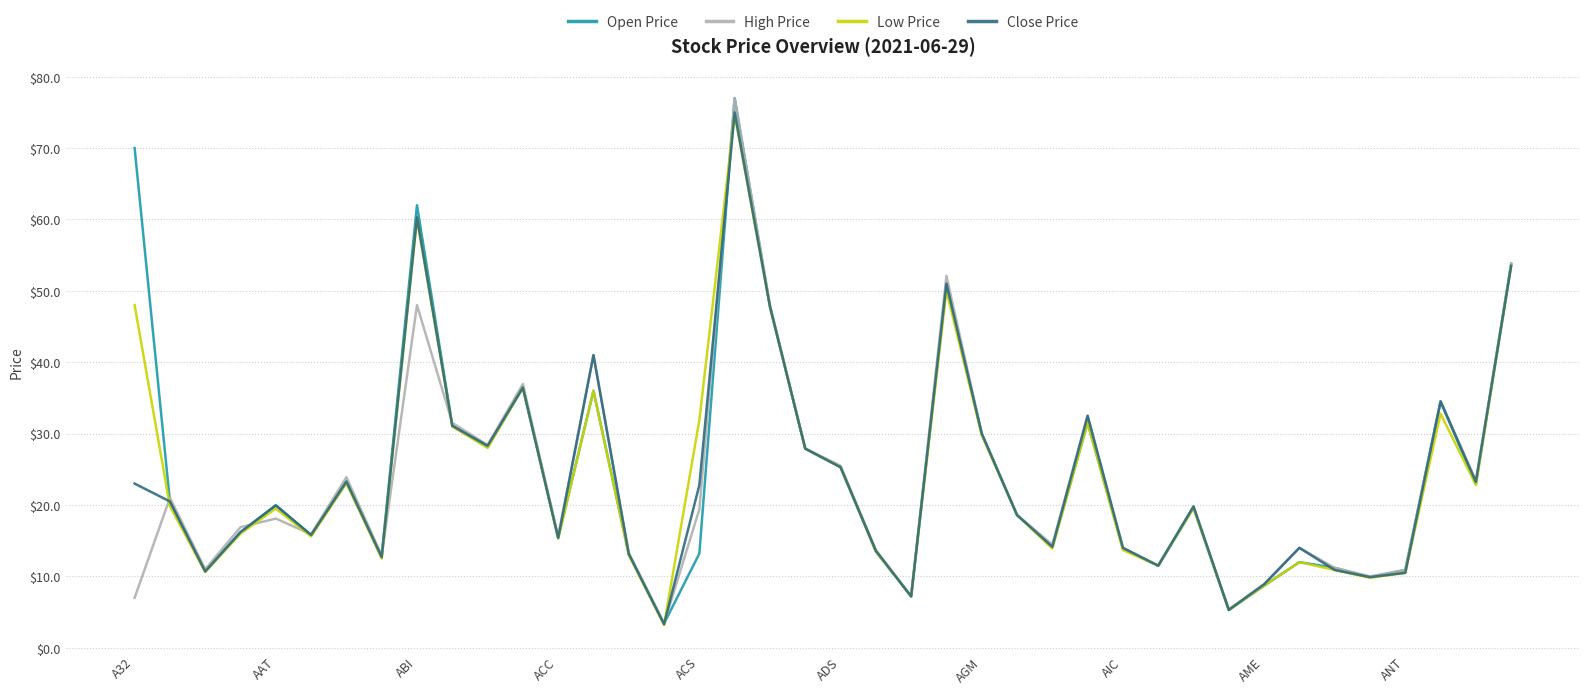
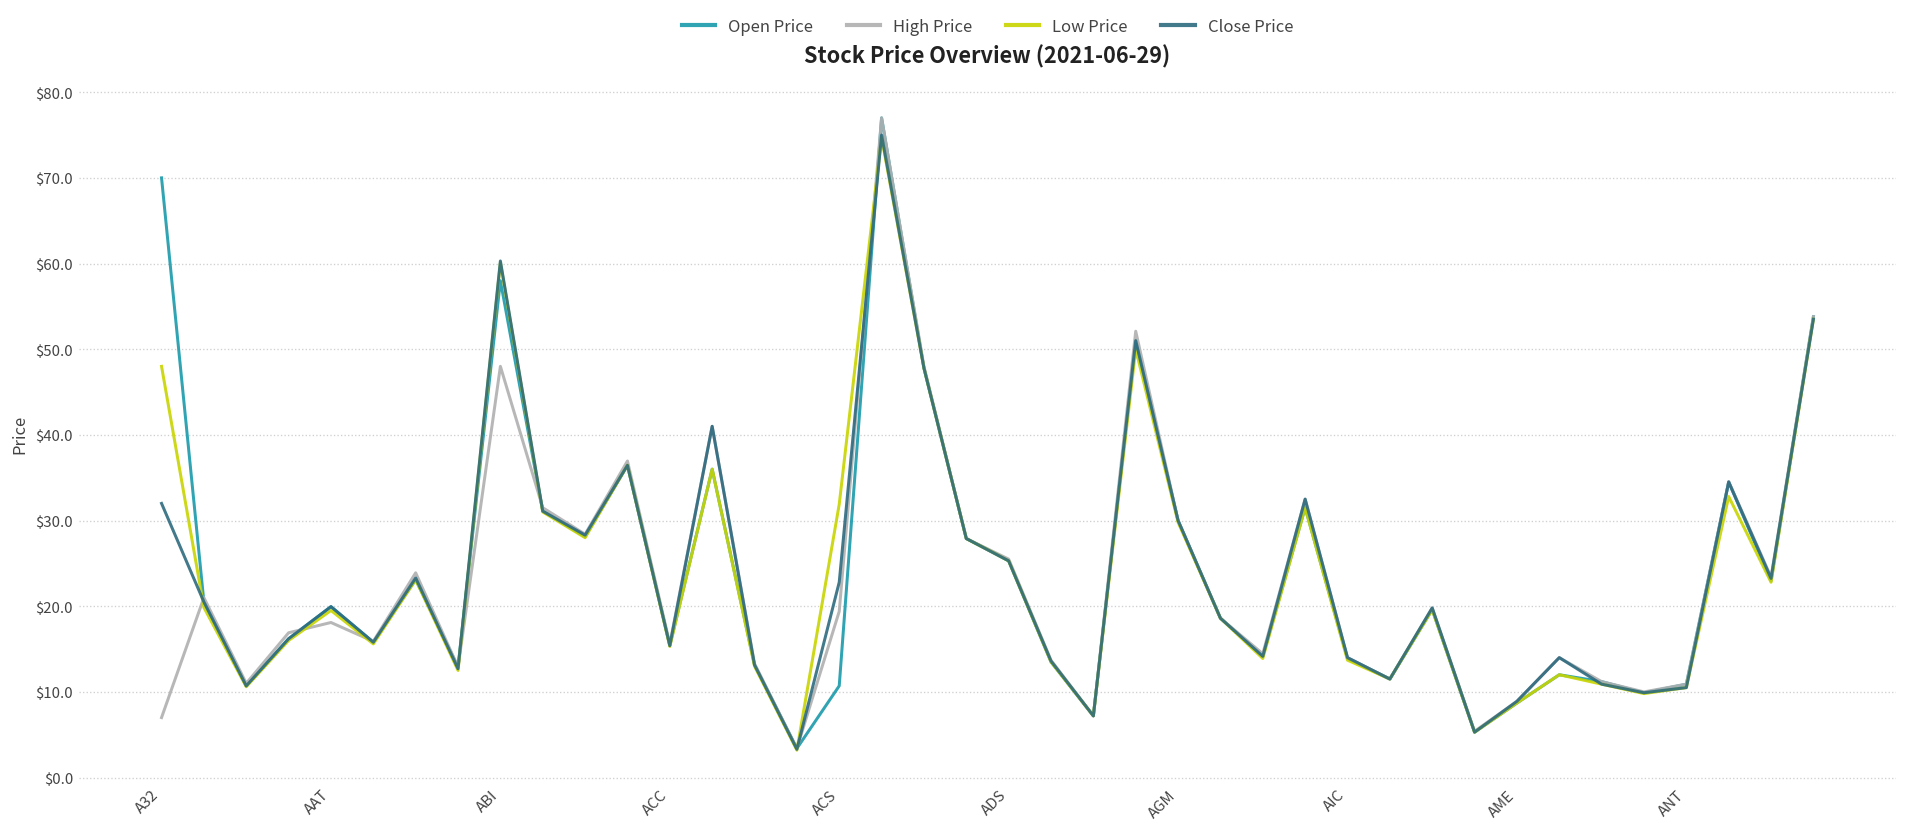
  {
    "Open Price": {
      "A32": "$70",
-     "ABI": "$62",
-     "ACS": "$13"
+     "ABI": "$58",
+     "ACS": "$11"
    },
    "High Price": {
      "A32": "$7",
      "AAT": "$18",
      "ABI": "$48",
      "ACS": "$19"
    },
    "Low Price": {
      "A32": "$48",
      "AAT": "$20",
      "ACS": "$32"
    },
    "Close Price": {
-     "A32": "$23",
+     "A32": "$32",
      "ACS": "$23"
    }
  }
